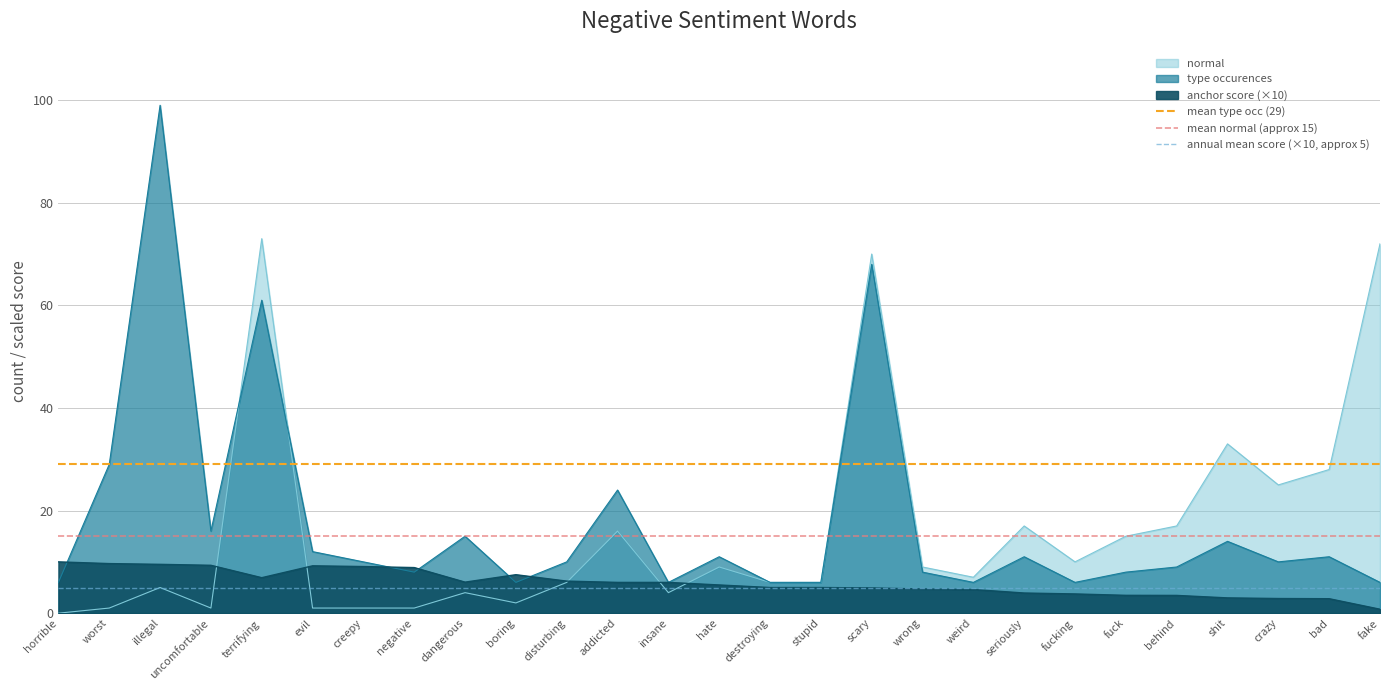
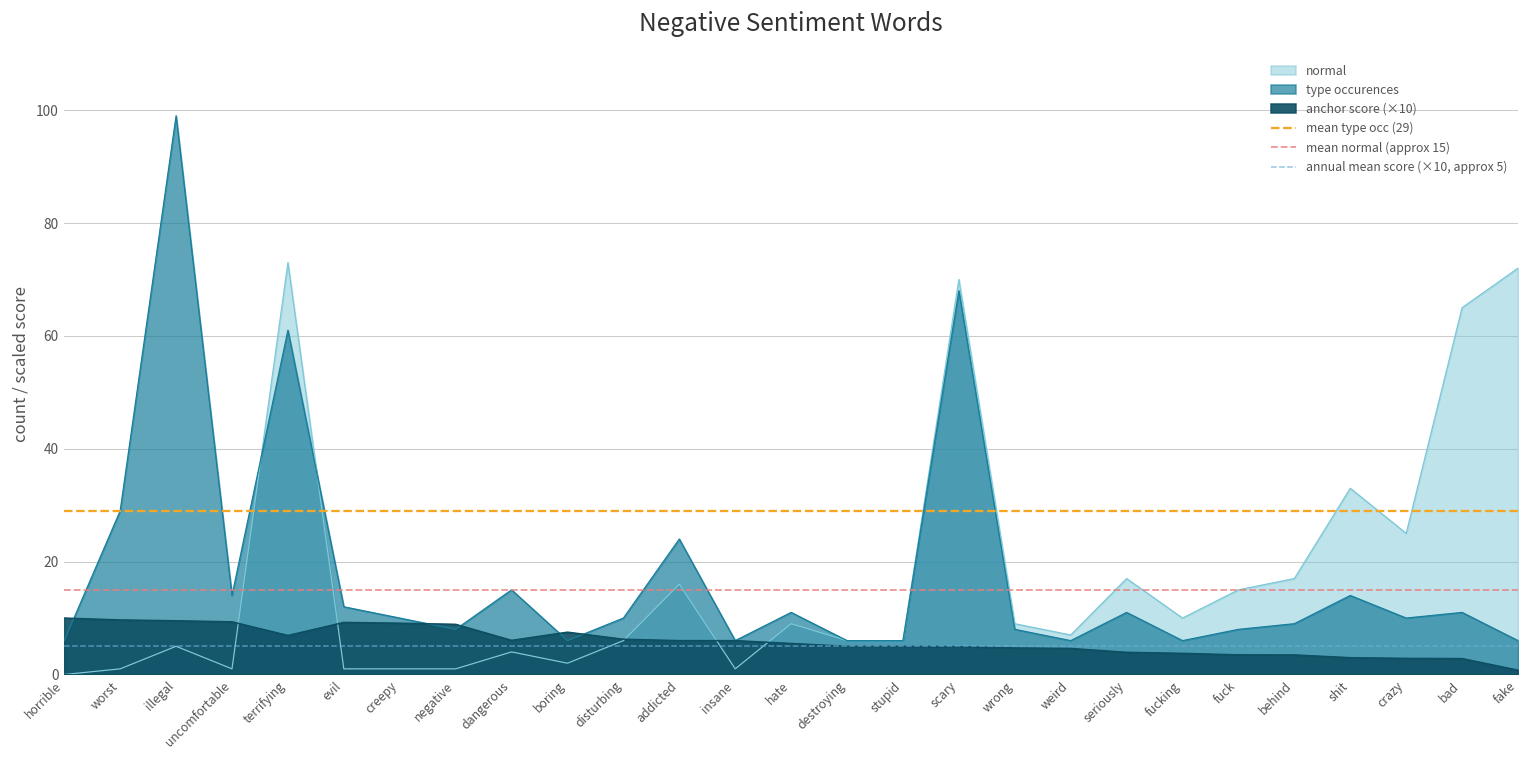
  {
    "normal": {
      "horrible": 0,
      "worst": 1,
      "illegal": 5,
      "uncomfortable": 1,
      "terrifying": 73,
      "evil": 1,
      "creepy": 1,
      "negative": 1,
      "dangerous": 4,
      "boring": 2,
      "addicted": 16,
-     "insane": 4,
+     "insane": 1,
      "hate": 9,
      "scary": 70,
      "wrong": 9,
      "weird": 7,
      "seriously": 17,
      "fucking": 10,
      "fuck": 15,
      "behind": 17,
      "shit": 33,
      "crazy": 25,
-     "bad": 28,
+     "bad": 65,
      "fake": 72
    },
    "type occurences": {
      "horrible": 6,
      "worst": 29,
      "illegal": 99,
-     "uncomfortable": 16,
+     "uncomfortable": 14,
      "terrifying": 61,
      "evil": 12,
      "creepy": 10,
      "negative": 8,
      "dangerous": 15,
      "boring": 6,
      "disturbing": 10,
      "addicted": 24,
      "hate": 11,
      "scary": 68,
      "wrong": 8,
      "weird": 6,
      "seriously": 11,
      "fucking": 6,
      "fuck": 8,
      "behind": 9,
      "shit": 14,
      "crazy": 10,
      "bad": 11,
      "fake": 6
    },
    "anchor score (×10)": {
      "horrible": 10,
      "worst": 10,
      "illegal": 10,
      "uncomfortable": 9,
      "terrifying": 7,
      "evil": 9,
      "creepy": 9,
      "negative": 9,
      "dangerous": 6,
      "boring": 8,
      "addicted": 6,
      "hate": 6,
      "destroying": 5,
      "stupid": 5,
      "scary": 5,
      "wrong": 5,
      "weird": 5,
      "seriously": 4,
      "fucking": 4,
      "fuck": 3,
      "behind": 3,
      "shit": 3,
      "crazy": 3,
      "bad": 3,
      "fake": 1
    }
  }
